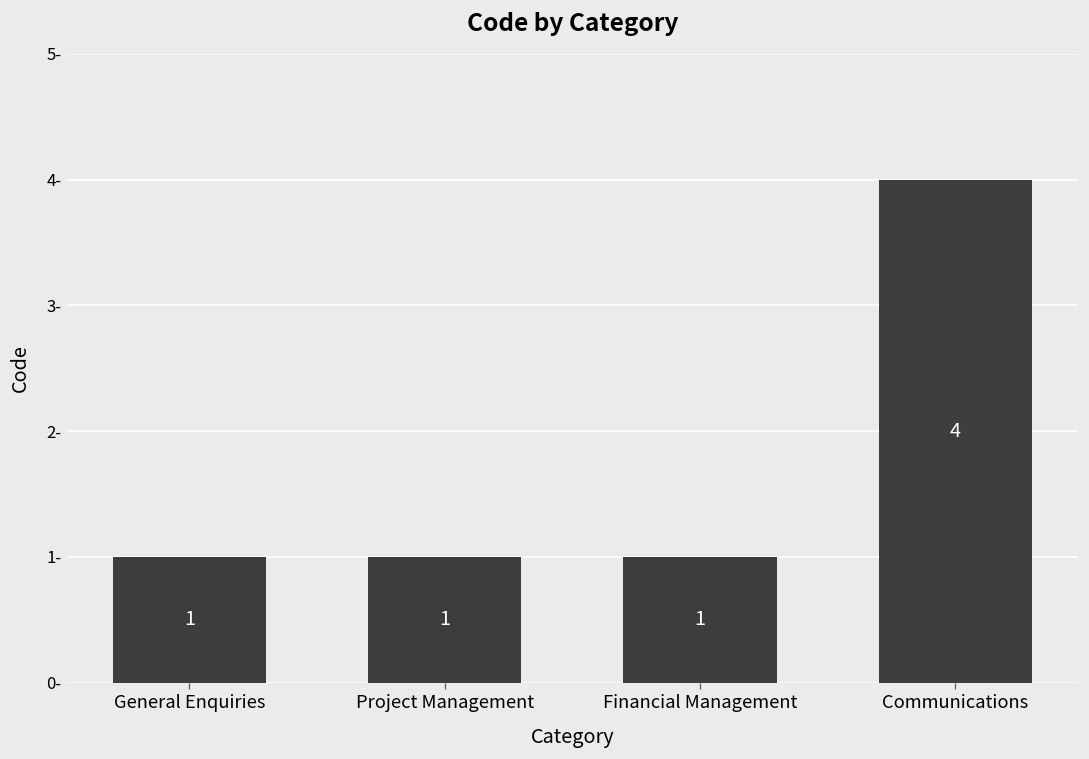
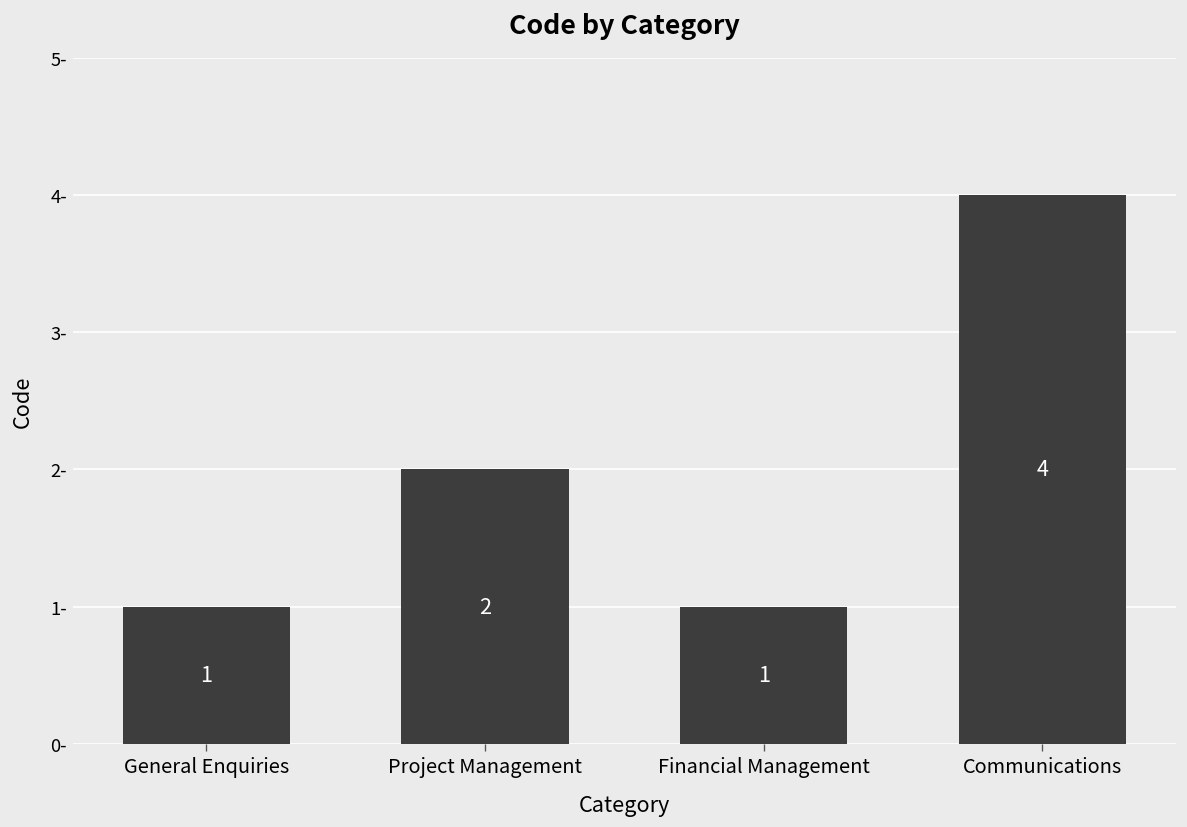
  {
    "General Enquiries": 1,
-   "Project Management": 1,
+   "Project Management": 2,
    "Financial Management": 1,
    "Communications": 4
  }
